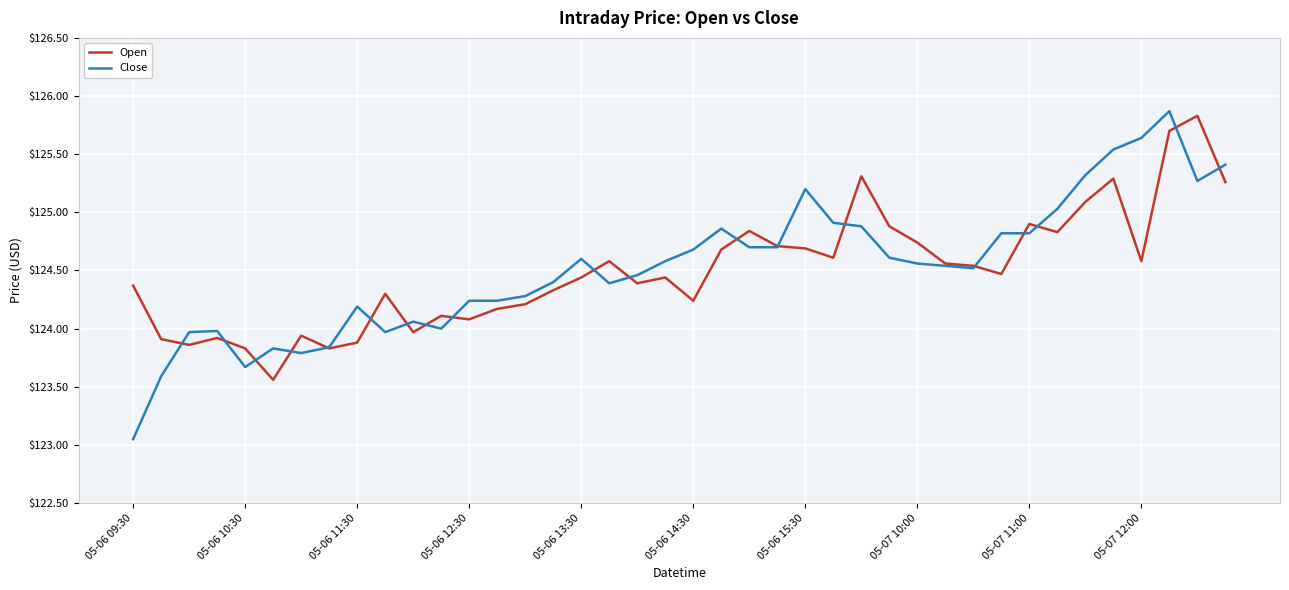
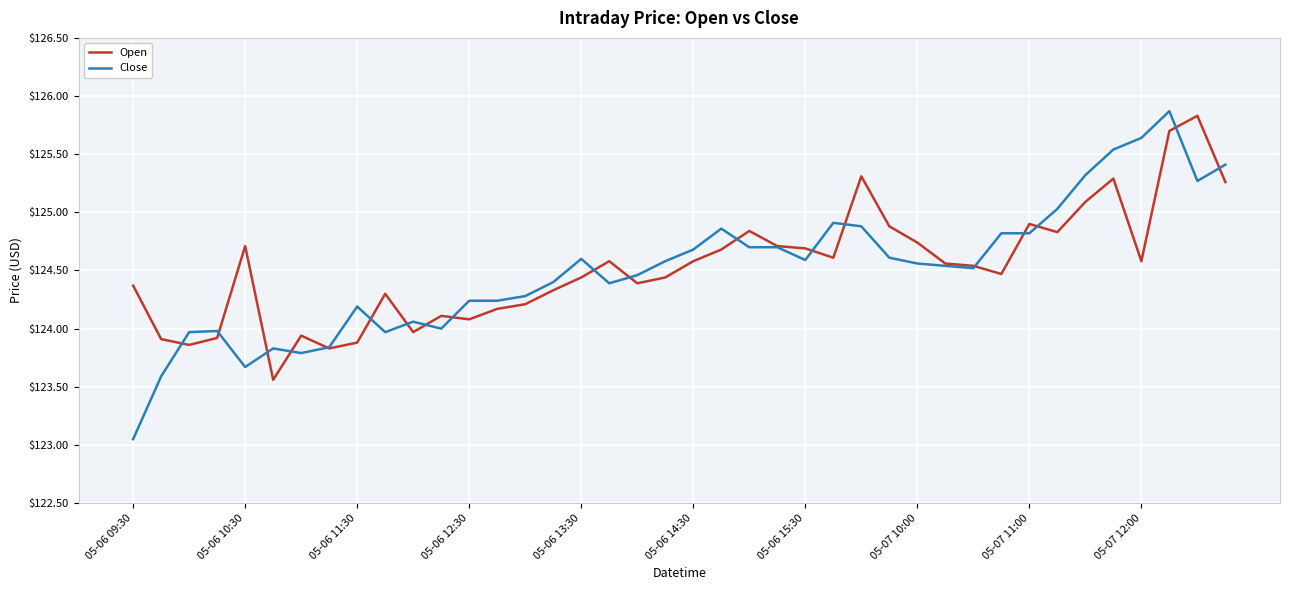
  {
    "Open": {
      "05-06 09:30": "$124.37",
-     "05-06 10:30": "$123.83",
+     "05-06 10:30": "$124.71",
      "05-06 11:30": "$123.88",
      "05-06 12:30": "$124.08",
      "05-06 13:30": "$124.44",
-     "05-06 14:30": "$124.24",
+     "05-06 14:30": "$124.58",
      "05-06 15:30": "$124.69",
      "05-07 10:00": "$124.74",
      "05-07 11:00": "$124.90",
      "05-07 12:00": "$124.58"
    },
    "Close": {
      "05-06 09:30": "$123.05",
      "05-06 10:30": "$123.67",
      "05-06 11:30": "$124.19",
      "05-06 12:30": "$124.24",
      "05-06 13:30": "$124.60",
      "05-06 14:30": "$124.68",
-     "05-06 15:30": "$125.20",
+     "05-06 15:30": "$124.59",
      "05-07 10:00": "$124.56",
      "05-07 11:00": "$124.82",
      "05-07 12:00": "$125.64"
    }
  }
